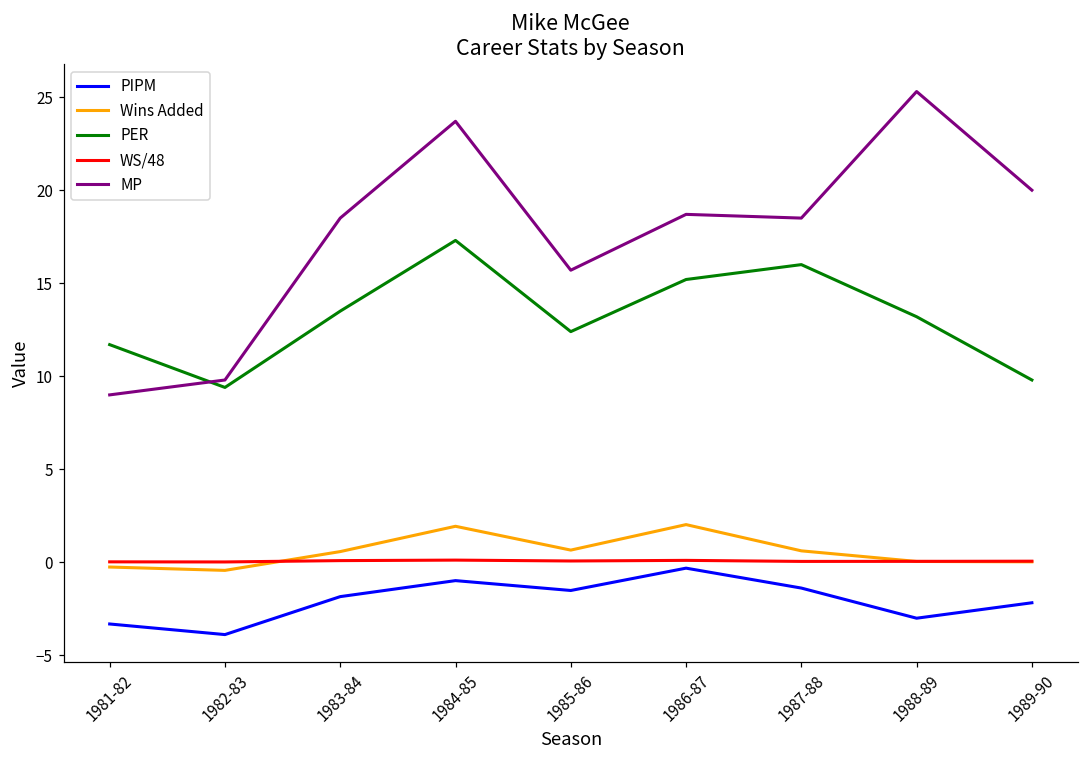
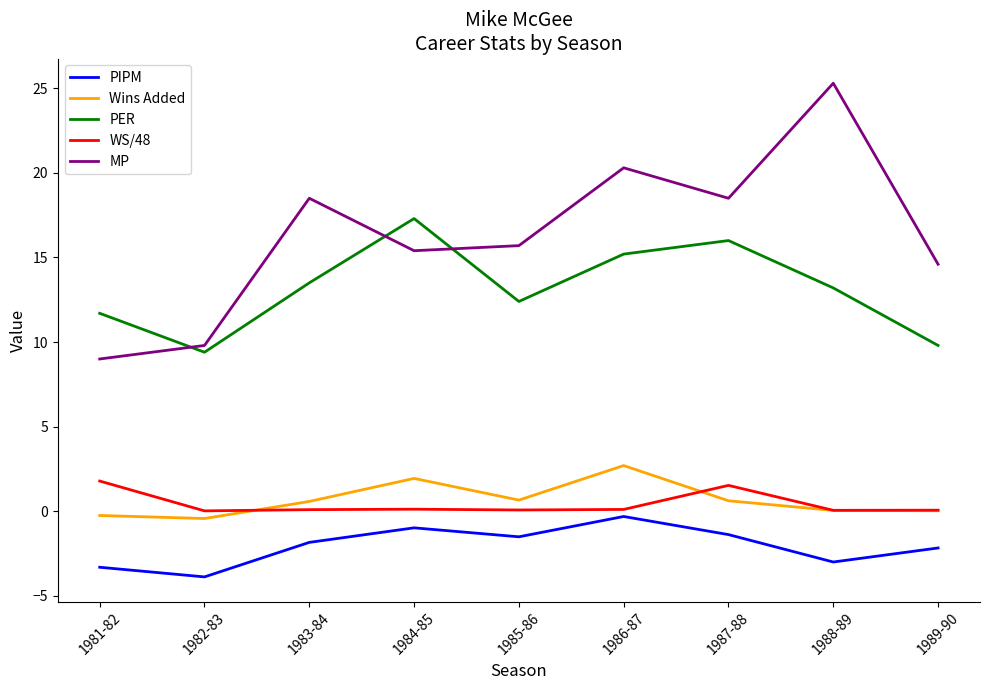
  {
    "PIPM": {
      "1981-82": -3.3,
      "1982-83": -3.9,
      "1983-84": -1.8,
      "1984-85": -1.0,
      "1985-86": -1.5,
      "1986-87": -0.3,
      "1987-88": -1.4,
      "1988-89": -3.0,
      "1989-90": -2.2
    },
    "Wins Added": {
      "1981-82": -0.3,
      "1982-83": -0.4,
      "1983-84": 0.6,
      "1984-85": 1.9,
      "1985-86": 0.7,
-     "1986-87": 2.0,
+     "1986-87": 2.7,
      "1987-88": 0.6
    },
    "PER": {
      "1981-82": 11.7,
      "1982-83": 9.4,
      "1983-84": 13.5,
      "1984-85": 17.3,
      "1985-86": 12.4,
      "1986-87": 15.2,
      "1987-88": 16.0,
      "1988-89": 13.2,
      "1989-90": 9.8
    },
    "WS/48": {
-     "1981-82": 0.0,
+     "1981-82": 1.8,
      "1982-83": 0.0,
      "1983-84": 0.1,
      "1984-85": 0.1,
      "1985-86": 0.1,
      "1986-87": 0.1,
-     "1987-88": 0.1
+     "1987-88": 1.5
    },
    "MP": {
      "1981-82": 9.0,
      "1982-83": 9.8,
      "1983-84": 18.5,
-     "1984-85": 23.7,
+     "1984-85": 15.4,
      "1985-86": 15.7,
-     "1986-87": 18.7,
+     "1986-87": 20.3,
      "1987-88": 18.5,
      "1988-89": 25.3,
-     "1989-90": 20.0
+     "1989-90": 14.6
    }
  }
